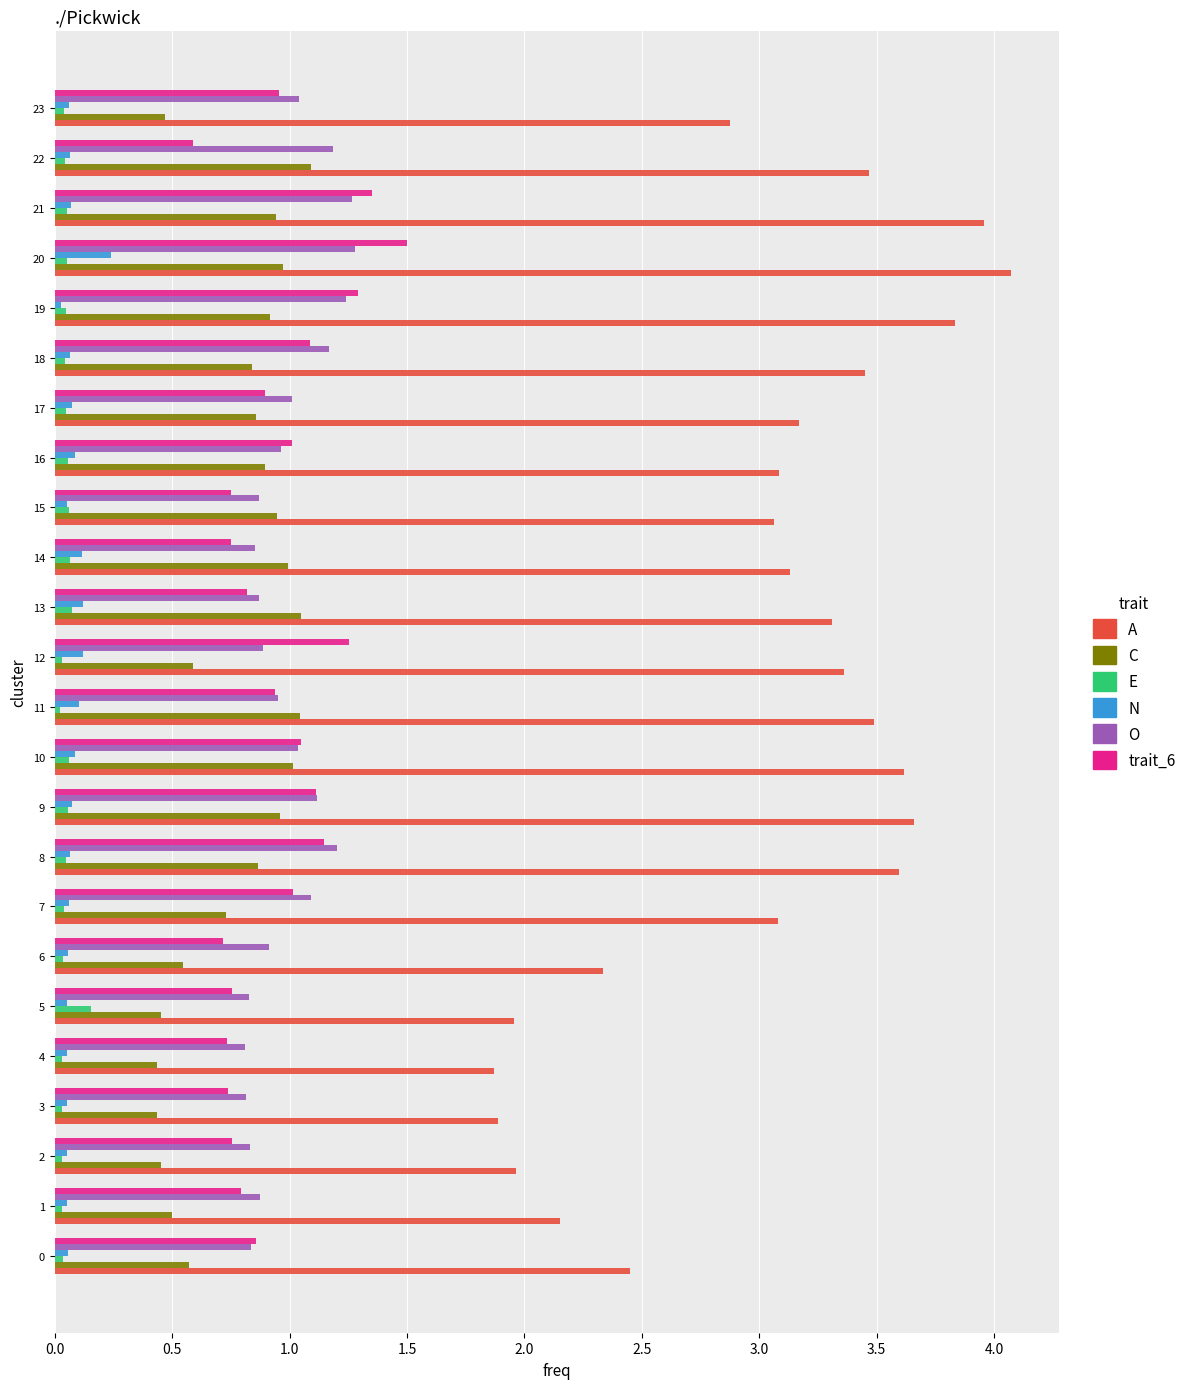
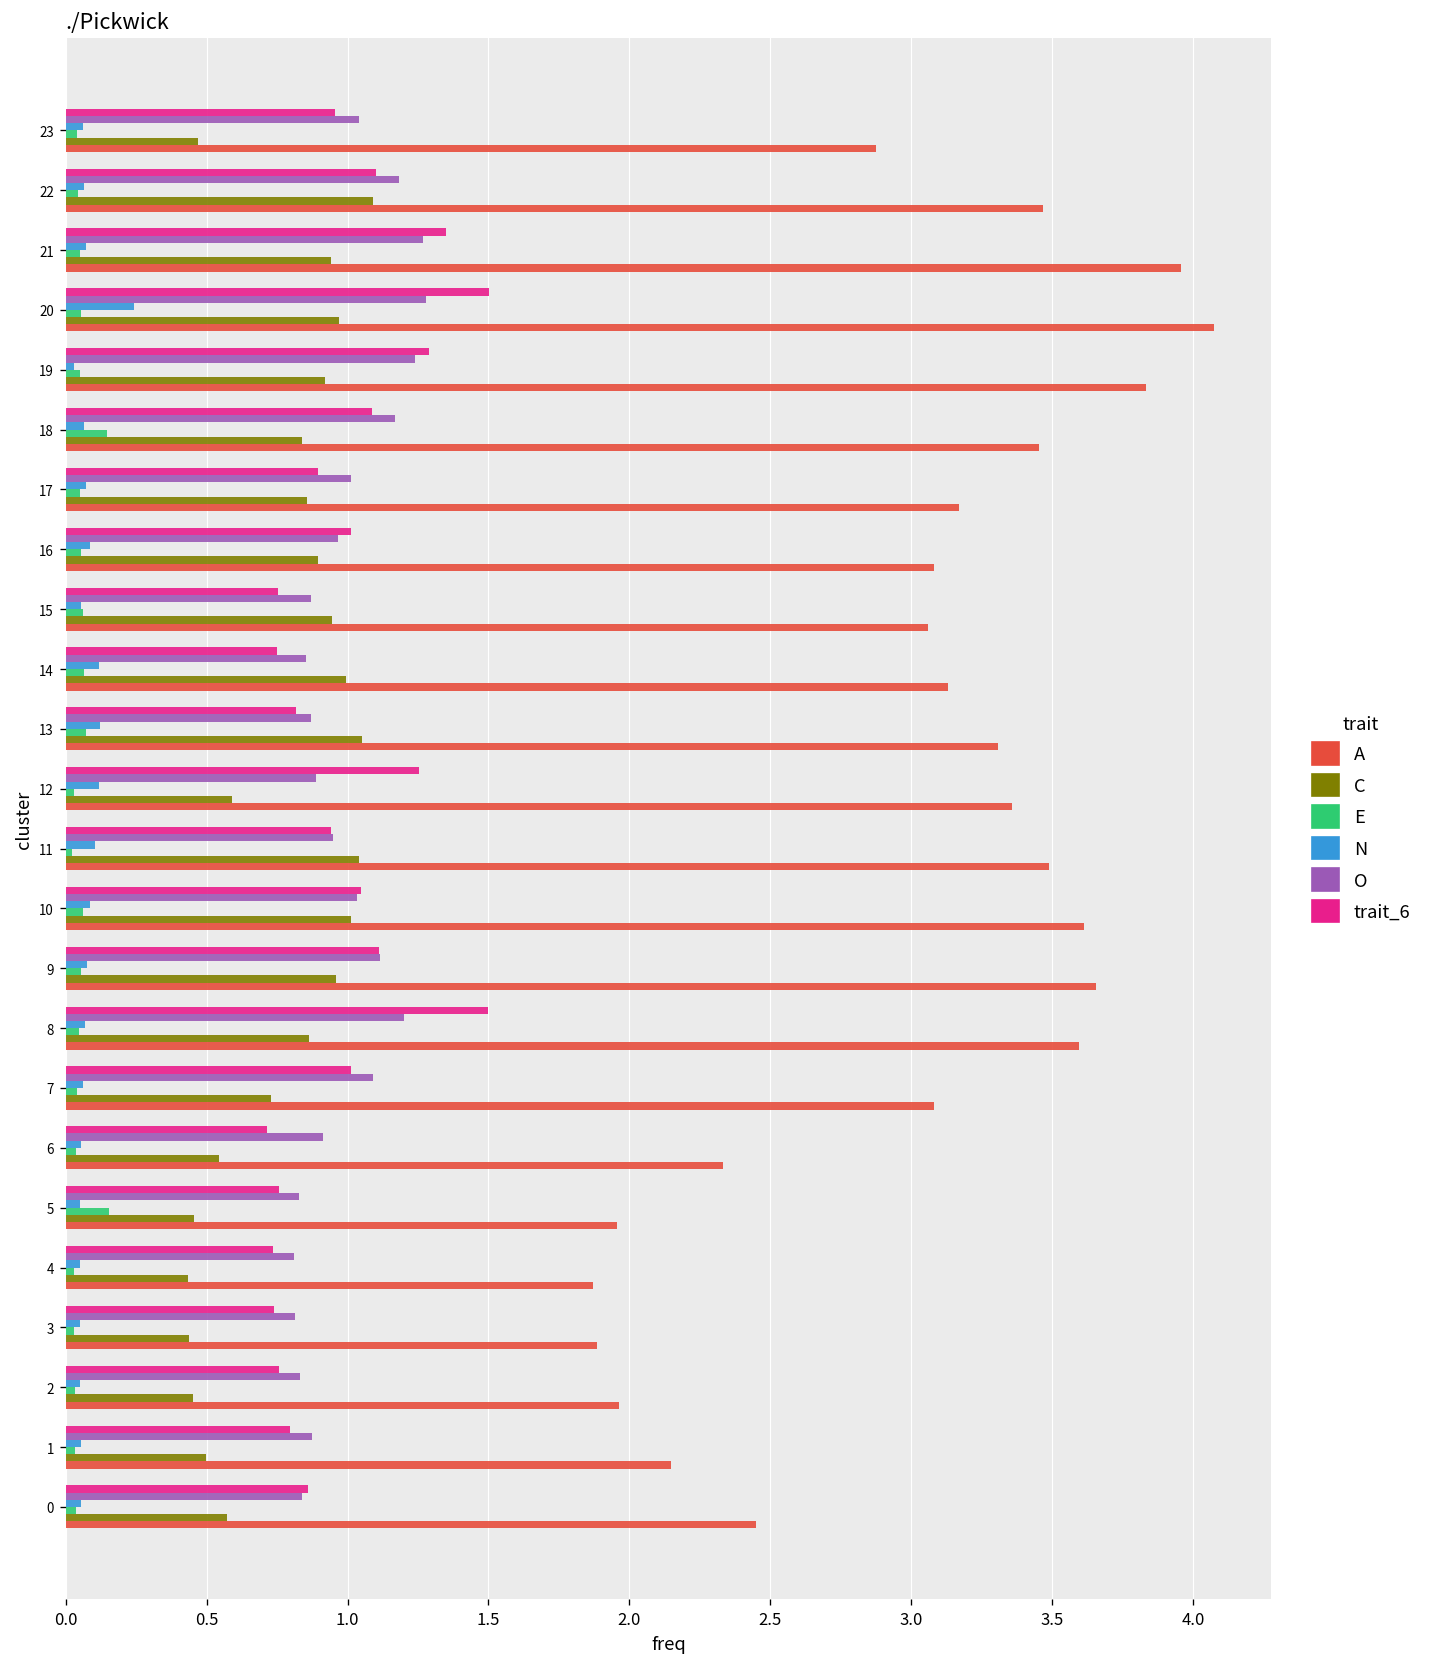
  {
    "A": {
      "23": 2.87,
      "22": 3.47,
      "21": 3.96,
      "20": 4.07,
      "19": 3.83,
      "18": 3.45,
      "17": 3.17,
      "16": 3.08,
      "15": 3.06,
      "14": 3.13,
      "13": 3.31,
      "12": 3.36,
      "11": 3.49,
      "10": 3.61,
      "9": 3.66,
      "8": 3.60,
      "7": 3.08,
      "6": 2.33,
      "5": 1.96,
      "4": 1.87,
      "3": 1.89,
      "2": 1.96,
      "1": 2.15,
      "0": 2.45
    },
    "C": {
      "23": 0.47,
      "22": 1.09,
      "21": 0.94,
      "20": 0.97,
      "19": 0.92,
      "18": 0.84,
      "17": 0.86,
      "16": 0.89,
      "15": 0.94,
      "14": 0.99,
      "13": 1.05,
      "12": 0.59,
      "11": 1.04,
      "10": 1.01,
      "9": 0.96,
      "8": 0.86,
      "7": 0.73,
      "6": 0.54,
      "5": 0.45,
      "4": 0.43,
      "3": 0.44,
      "2": 0.45,
      "1": 0.50,
      "0": 0.57
    },
    "E": {
      "23": 0.04,
      "22": 0.04,
      "21": 0.05,
      "20": 0.05,
      "19": 0.05,
-     "18": 0.04,
+     "18": 0.15,
      "17": 0.05,
      "16": 0.06,
      "15": 0.06,
      "14": 0.07,
      "13": 0.07,
      "12": 0.03,
      "11": 0.02,
      "10": 0.06,
      "9": 0.06,
      "8": 0.05,
      "7": 0.04,
      "6": 0.03,
      "5": 0.15,
      "4": 0.03,
      "3": 0.03,
      "2": 0.03,
      "1": 0.03,
      "0": 0.04
    },
    "N": {
      "23": 0.06,
      "22": 0.07,
      "21": 0.07,
      "20": 0.24,
      "19": 0.03,
      "18": 0.07,
      "17": 0.07,
      "16": 0.09,
      "15": 0.05,
      "14": 0.12,
      "13": 0.12,
      "12": 0.12,
      "11": 0.10,
      "10": 0.09,
      "9": 0.07,
      "8": 0.07,
      "7": 0.06,
      "6": 0.05,
      "5": 0.05,
      "4": 0.05,
      "3": 0.05,
      "2": 0.05,
      "1": 0.05,
      "0": 0.06
    },
    "O": {
      "23": 1.04,
      "22": 1.18,
      "21": 1.27,
      "20": 1.28,
      "19": 1.24,
      "18": 1.17,
      "17": 1.01,
      "16": 0.97,
      "15": 0.87,
      "14": 0.85,
      "13": 0.87,
      "12": 0.89,
      "11": 0.95,
      "10": 1.03,
      "9": 1.12,
      "8": 1.20,
      "7": 1.09,
      "6": 0.91,
      "5": 0.83,
      "4": 0.81,
      "3": 0.81,
      "2": 0.83,
      "1": 0.88,
      "0": 0.84
    },
    "trait_6": {
      "23": 0.96,
-     "22": 0.59,
+     "22": 1.10,
      "21": 1.35,
      "20": 1.50,
      "19": 1.29,
      "18": 1.09,
      "17": 0.90,
      "16": 1.01,
      "15": 0.75,
      "14": 0.75,
      "13": 0.82,
      "12": 1.25,
      "11": 0.94,
      "10": 1.05,
      "9": 1.11,
-     "8": 1.15,
+     "8": 1.50,
      "7": 1.01,
      "6": 0.72,
      "5": 0.76,
      "4": 0.73,
      "3": 0.74,
      "2": 0.76,
      "1": 0.79,
      "0": 0.86
    }
  }
